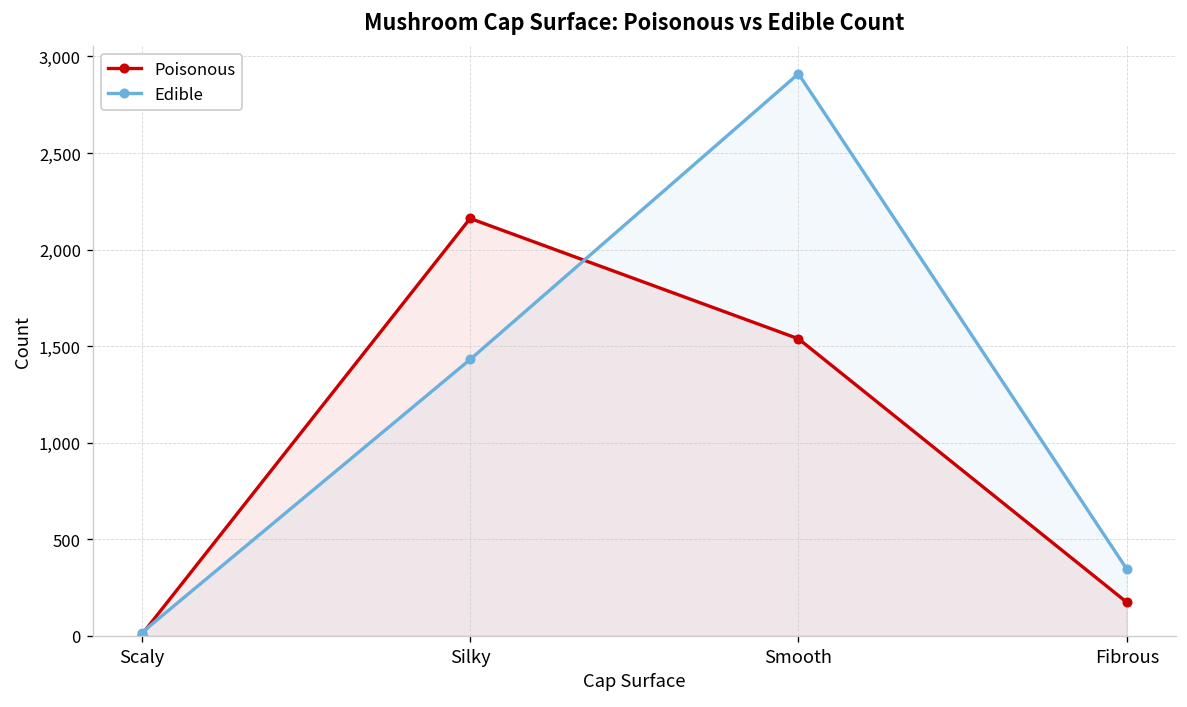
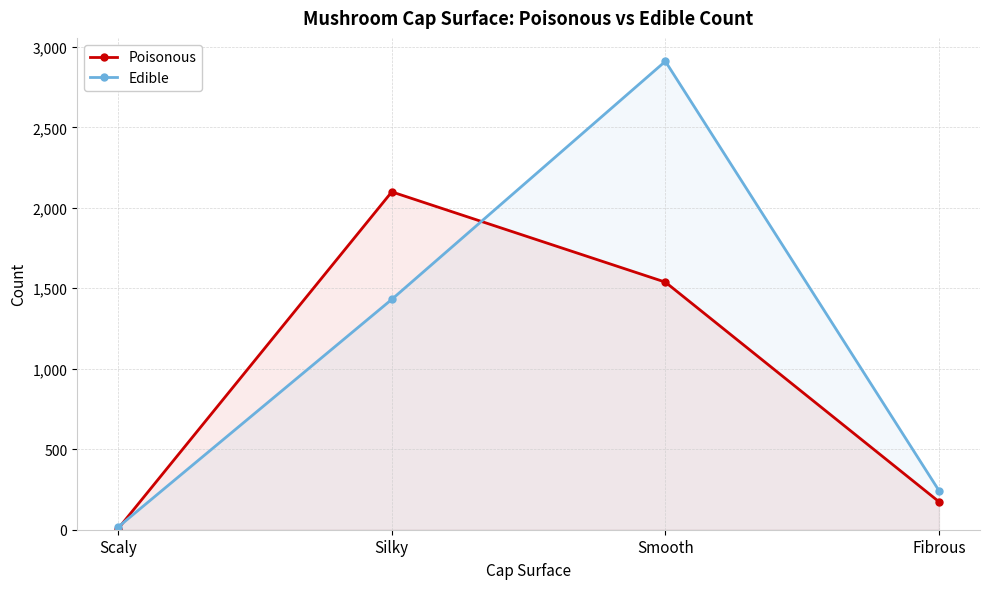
  {
    "Poisonous": {
-     "Silky": "2,160",
+     "Silky": "2,100",
      "Smooth": "1,540",
      "Fibrous": "170"
    },
    "Edible": {
      "Silky": "1,430",
      "Smooth": "2,910",
-     "Fibrous": "350"
+     "Fibrous": "240"
    }
  }
